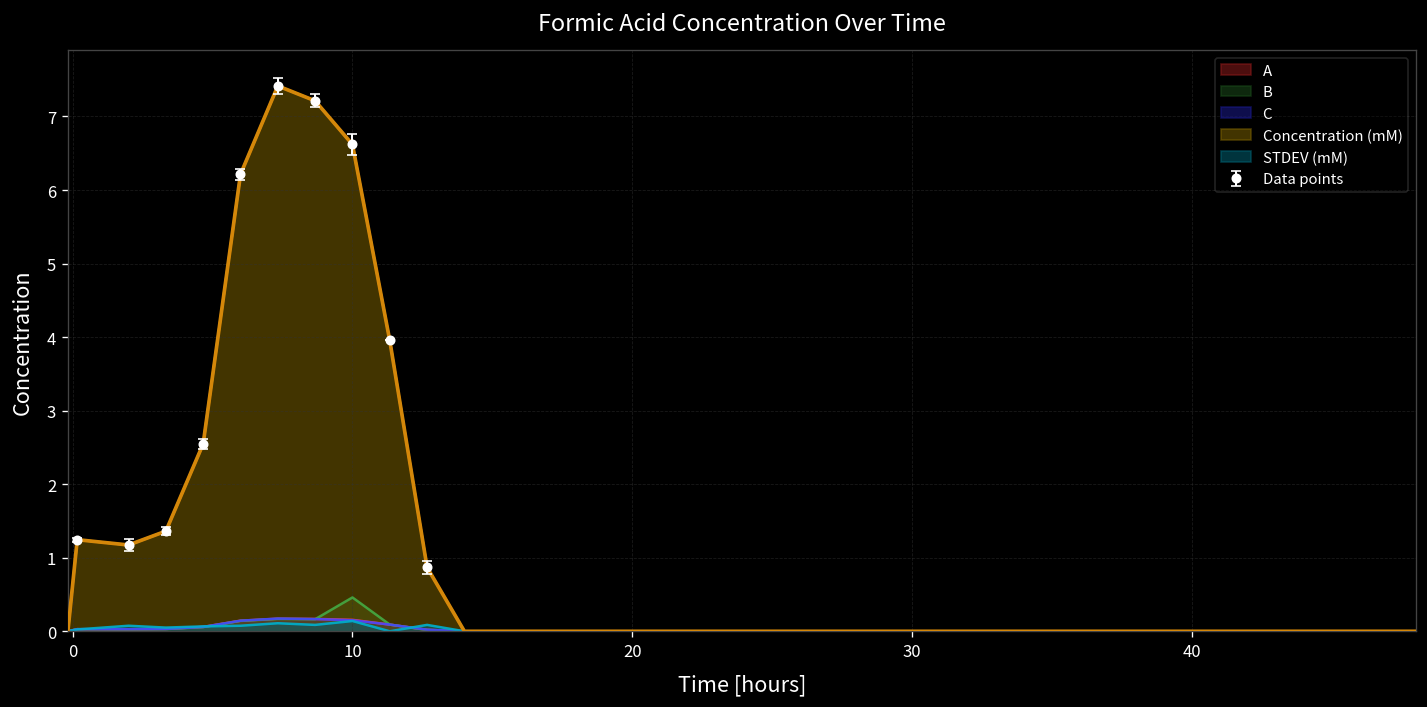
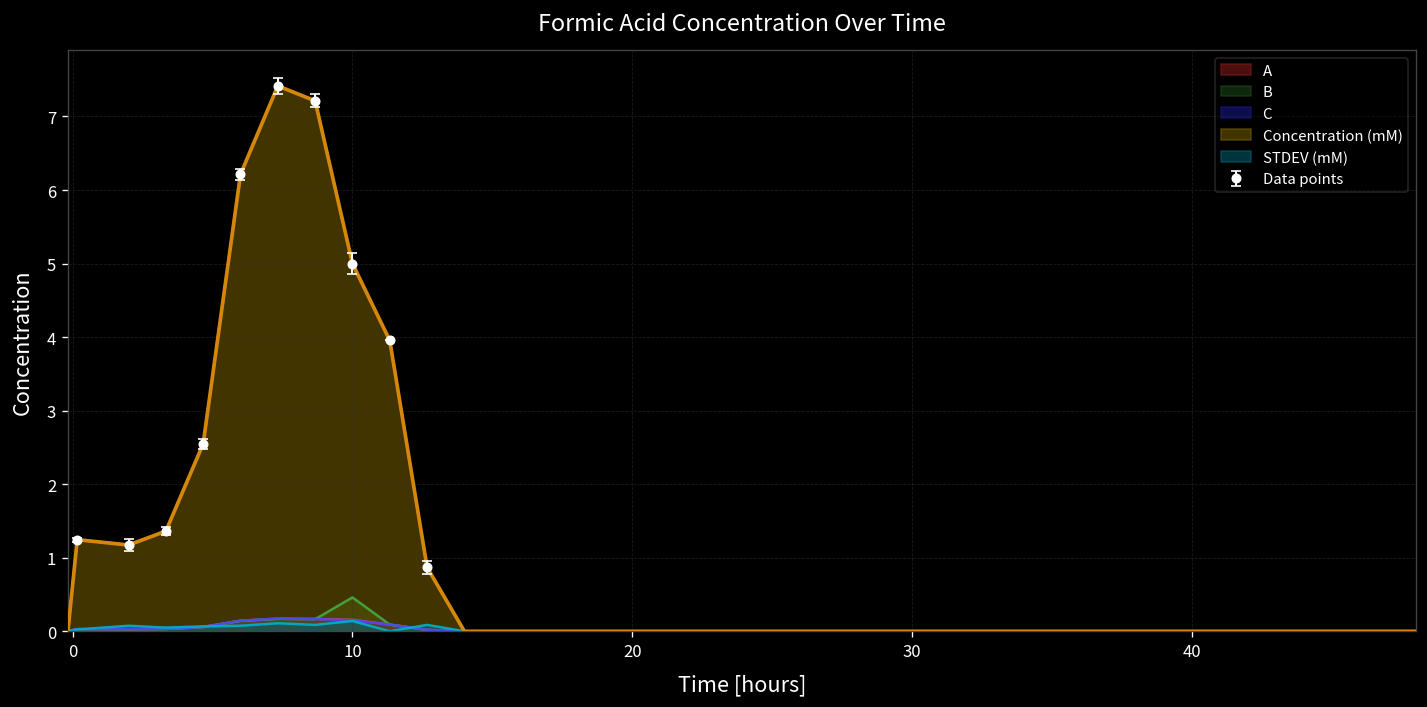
  {
    "B": {
      "10": 0.5
    },
    "Concentration (mM)": {
-     "10": 6.6
+     "10": 5.0
    }
  }
